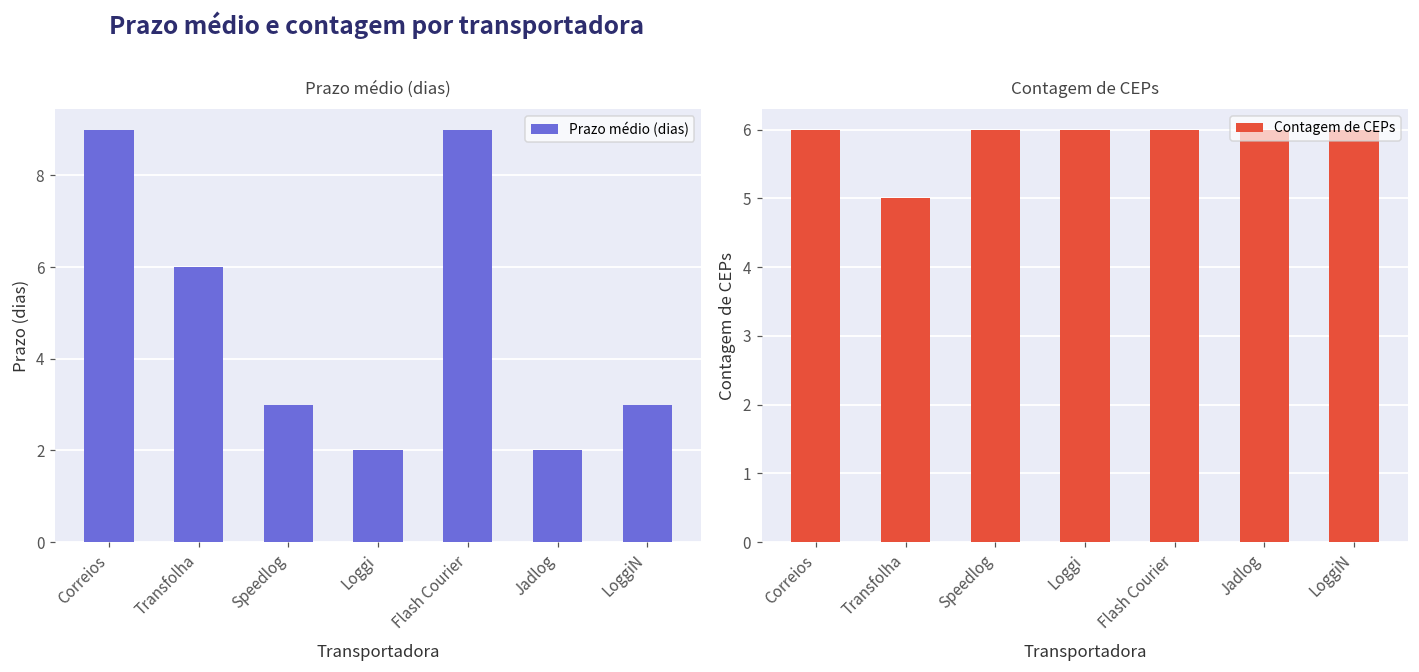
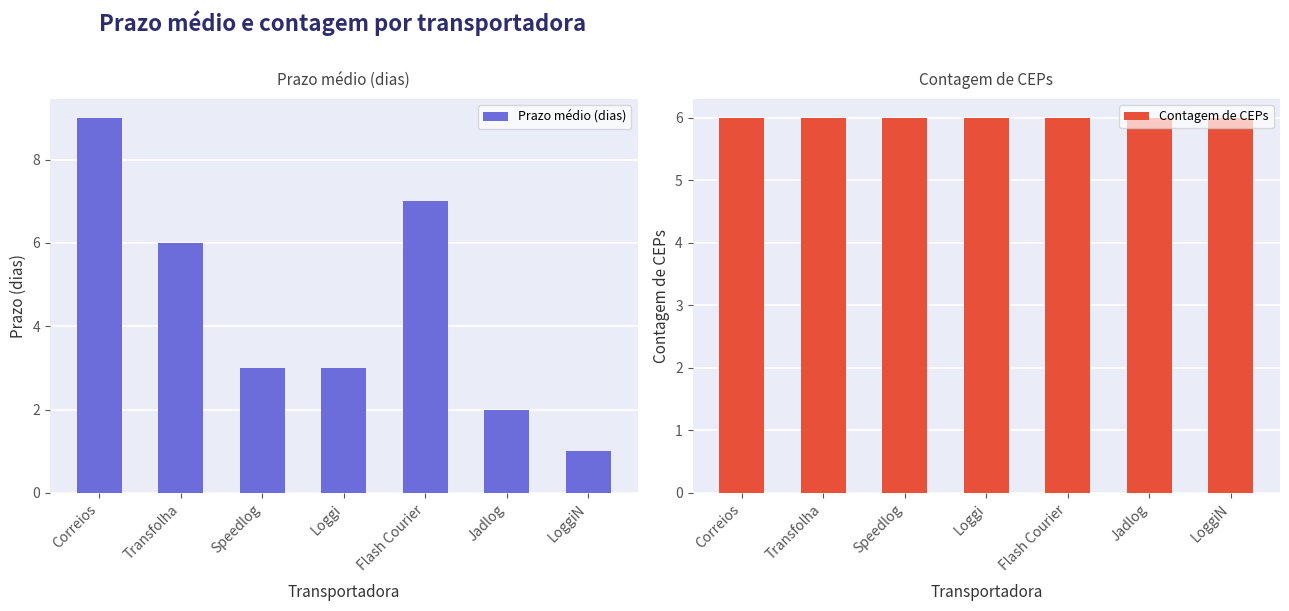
  {
    "Prazo médio (dias)": {
      "Correios": 9,
      "Transfolha": 6,
      "Speedlog": 3,
-     "Loggi": 2,
-     "Flash Courier": 9,
+     "Loggi": 3,
+     "Flash Courier": 7,
      "Jadlog": 2,
-     "LoggiN": 3
+     "LoggiN": 1
    },
    "Contagem de CEPs": {
      "Correios": 6,
-     "Transfolha": 5,
+     "Transfolha": 6,
      "Speedlog": 6,
      "Loggi": 6,
      "Flash Courier": 6
    }
  }
